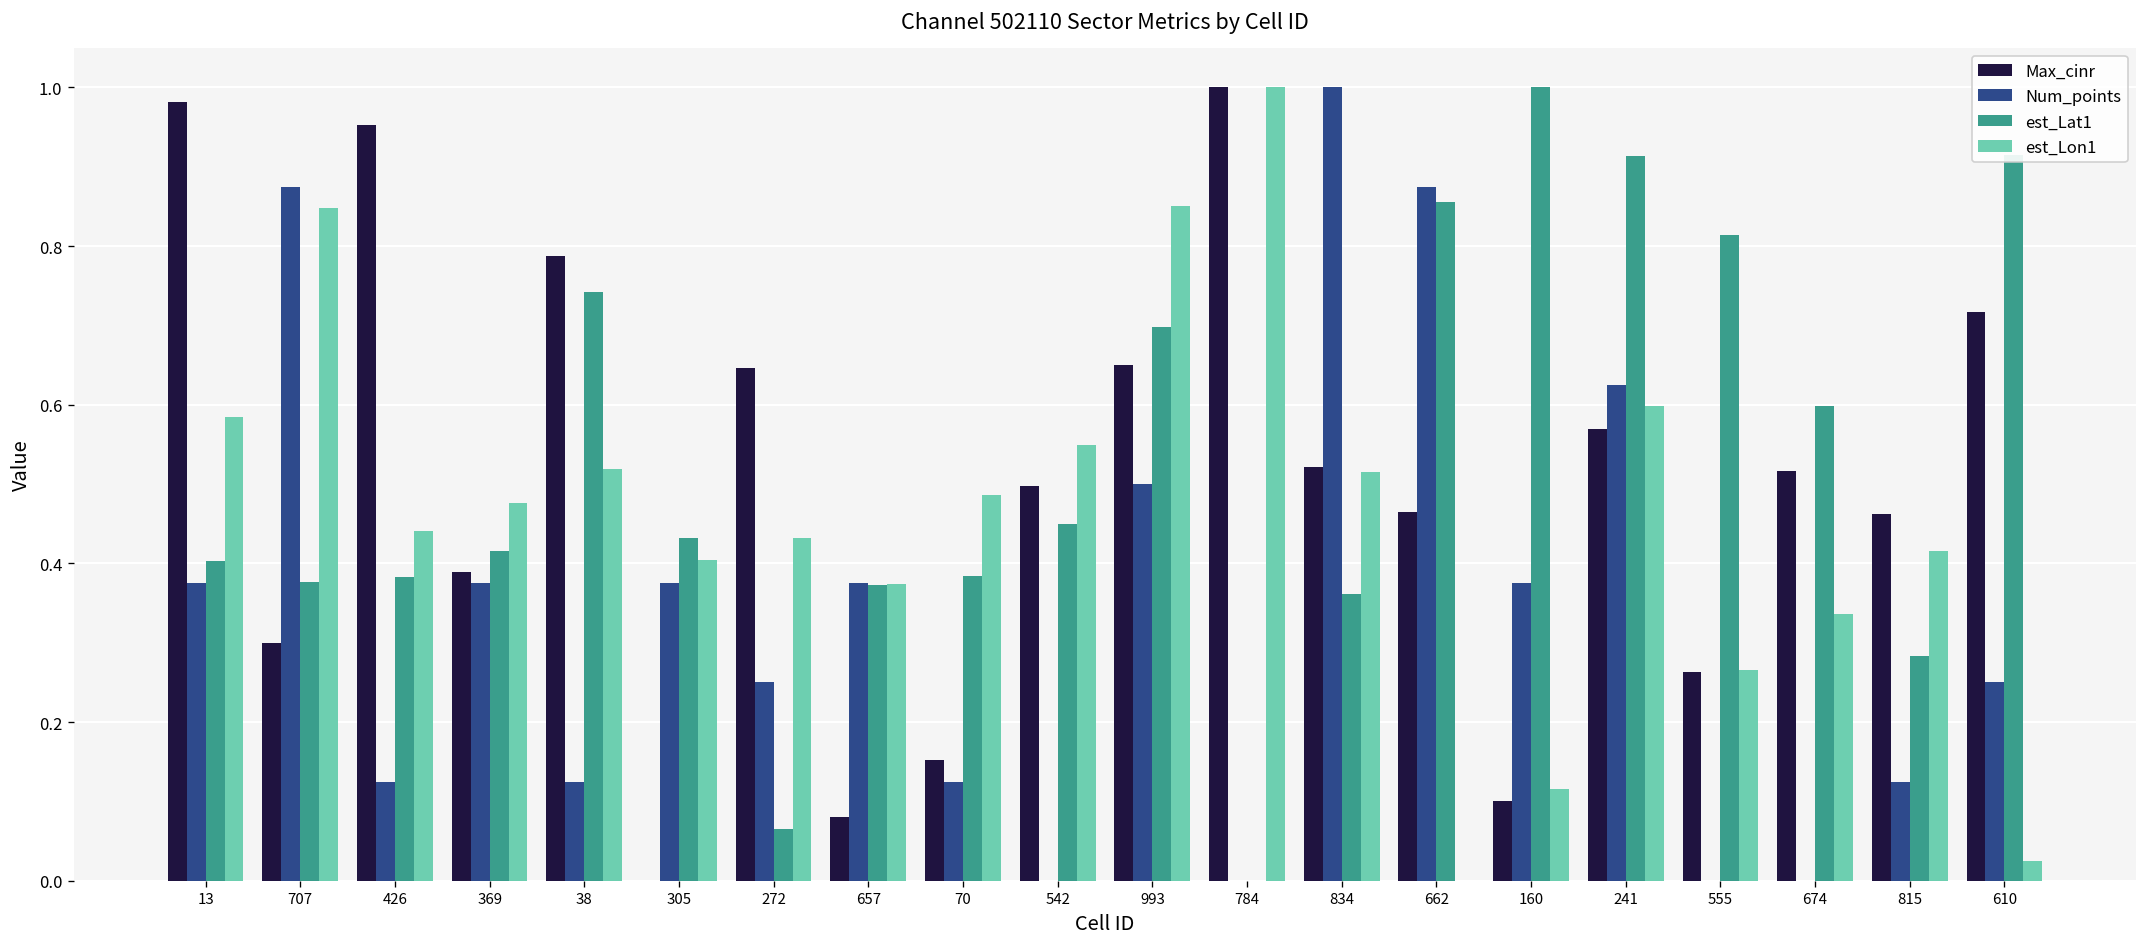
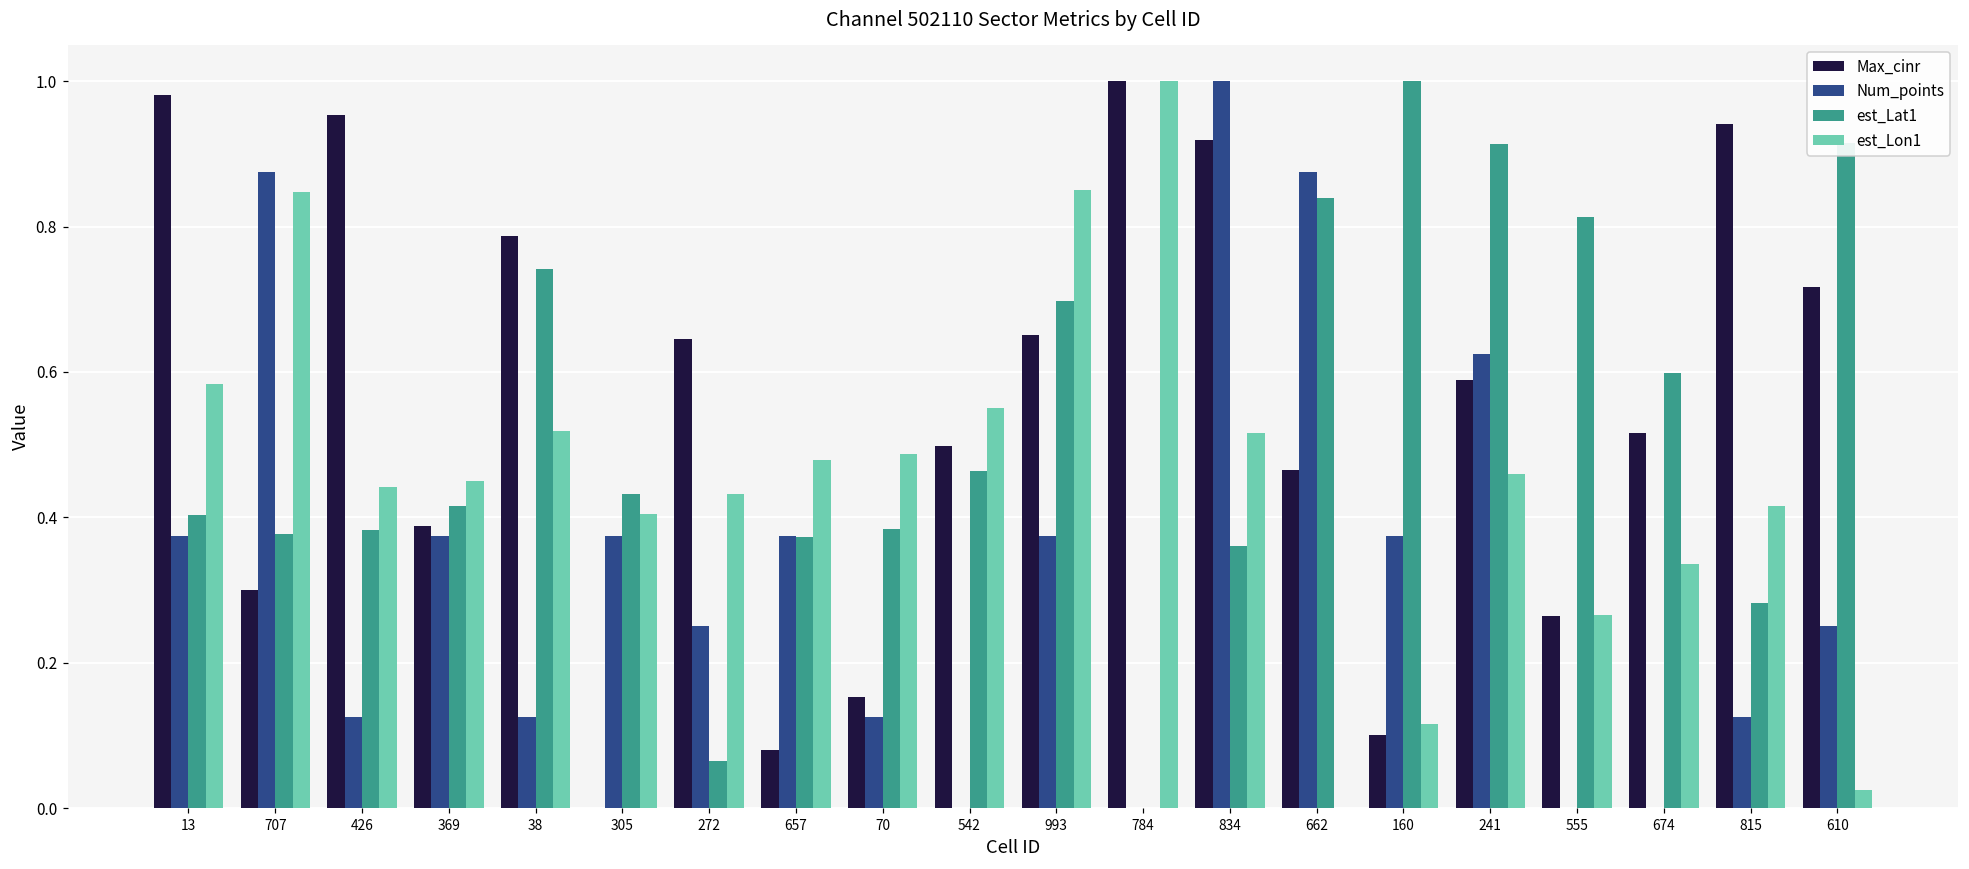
  {
    "Max_cinr": {
      "13": 0.98,
      "707": 0.30,
      "426": 0.95,
      "369": 0.39,
      "38": 0.79,
      "305": 0.00,
      "272": 0.65,
      "657": 0.08,
      "70": 0.15,
      "542": 0.50,
      "993": 0.65,
      "784": 1.00,
-     "834": 0.52,
+     "834": 0.92,
      "662": 0.46,
      "160": 0.10,
-     "241": 0.57,
+     "241": 0.59,
      "555": 0.26,
      "674": 0.52,
-     "815": 0.46,
+     "815": 0.94,
      "610": 0.72
    },
    "Num_points": {
      "13": 0.38,
      "707": 0.88,
      "426": 0.13,
      "369": 0.38,
      "38": 0.13,
      "305": 0.38,
      "272": 0.25,
      "657": 0.38,
      "70": 0.13,
      "542": 0.00,
-     "993": 0.50,
+     "993": 0.38,
      "784": 0.00,
      "834": 1.00,
      "662": 0.88,
      "160": 0.38,
      "241": 0.63,
      "555": 0.00,
      "674": 0.00,
      "815": 0.13,
      "610": 0.25
    },
    "est_Lat1": {
      "13": 0.40,
      "707": 0.38,
      "426": 0.38,
      "369": 0.42,
      "38": 0.74,
      "305": 0.43,
      "272": 0.06,
      "657": 0.37,
      "70": 0.38,
-     "542": 0.45,
+     "542": 0.46,
      "993": 0.70,
      "784": 0.00,
      "834": 0.36,
-     "662": 0.86,
+     "662": 0.84,
      "160": 1.00,
      "241": 0.91,
      "555": 0.81,
      "674": 0.60,
      "815": 0.28
    },
    "est_Lon1": {
      "13": 0.58,
      "707": 0.85,
      "426": 0.44,
-     "369": 0.48,
+     "369": 0.45,
      "38": 0.52,
      "305": 0.40,
      "272": 0.43,
-     "657": 0.37,
+     "657": 0.48,
      "70": 0.49,
      "542": 0.55,
      "993": 0.85,
      "784": 1.00,
      "834": 0.52,
      "662": 0.00,
      "160": 0.12,
-     "241": 0.60,
+     "241": 0.46,
      "555": 0.27,
      "674": 0.34,
      "815": 0.42,
      "610": 0.02
    }
  }
